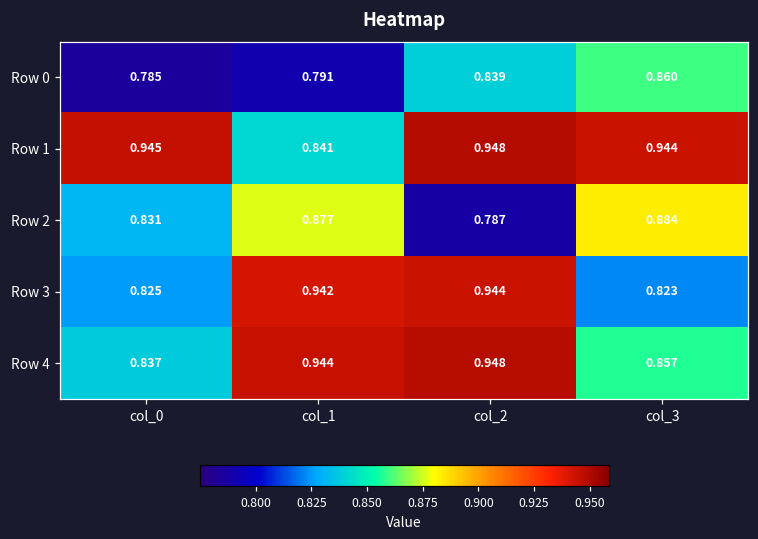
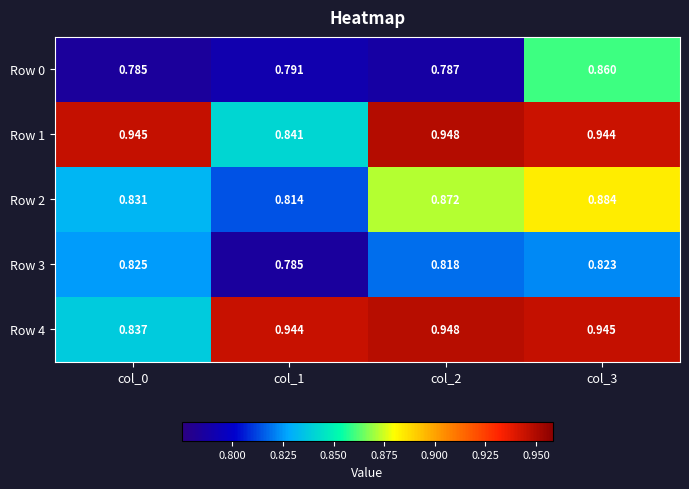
  {
    "Row 0": {
      "col_0": 0.785,
      "col_1": 0.791,
-     "col_2": 0.839,
+     "col_2": 0.787,
      "col_3": 0.860
    },
    "Row 1": {
      "col_0": 0.945,
      "col_1": 0.841,
      "col_2": 0.948,
      "col_3": 0.944
    },
    "Row 2": {
      "col_0": 0.831,
-     "col_1": 0.877,
-     "col_2": 0.787,
+     "col_1": 0.814,
+     "col_2": 0.872,
      "col_3": 0.884
    },
    "Row 3": {
      "col_0": 0.825,
-     "col_1": 0.942,
-     "col_2": 0.944,
+     "col_1": 0.785,
+     "col_2": 0.818,
      "col_3": 0.823
    },
    "Row 4": {
      "col_0": 0.837,
      "col_1": 0.944,
      "col_2": 0.948,
-     "col_3": 0.857
+     "col_3": 0.945
    }
  }
